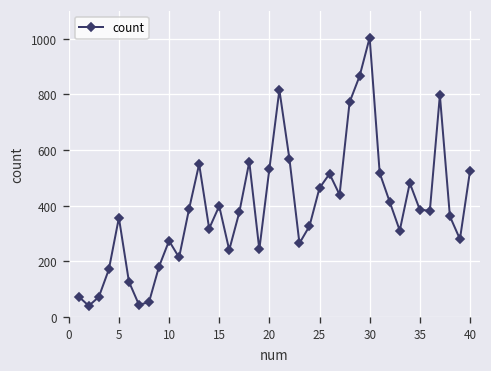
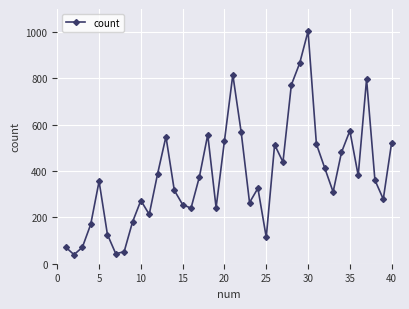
  {
    "5": 360,
    "10": 270,
-   "15": 400,
+   "15": 260,
    "20": 530,
-   "25": 460,
+   "25": 110,
    "30": 1000,
-   "35": 390,
+   "35": 570,
    "40": 520
  }
